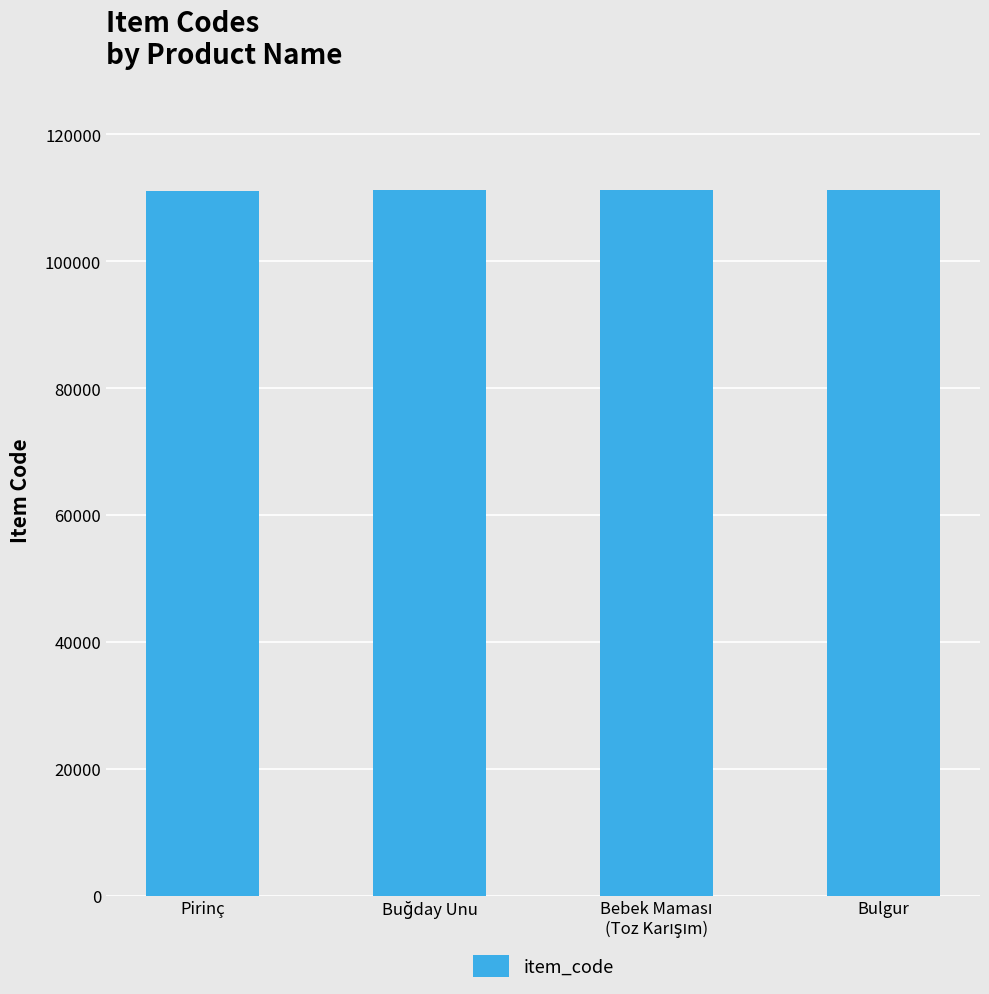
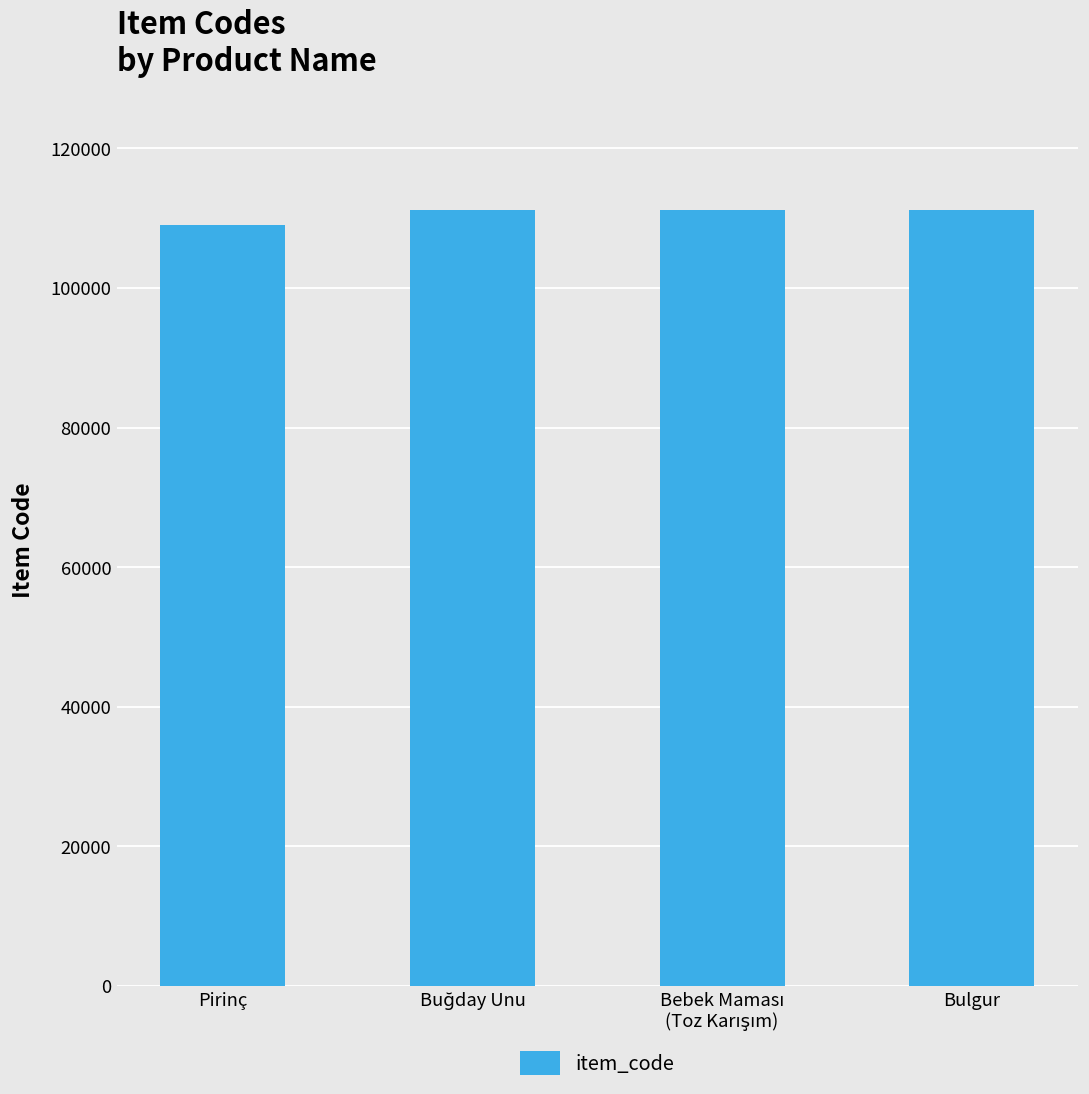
  {
-   "Pirinç": 111000,
+   "Pirinç": 109000,
    "Buğday Unu": 111000,
    "Bebek Maması (Toz Karışım)": 111000,
    "Bulgur": 111000
  }
